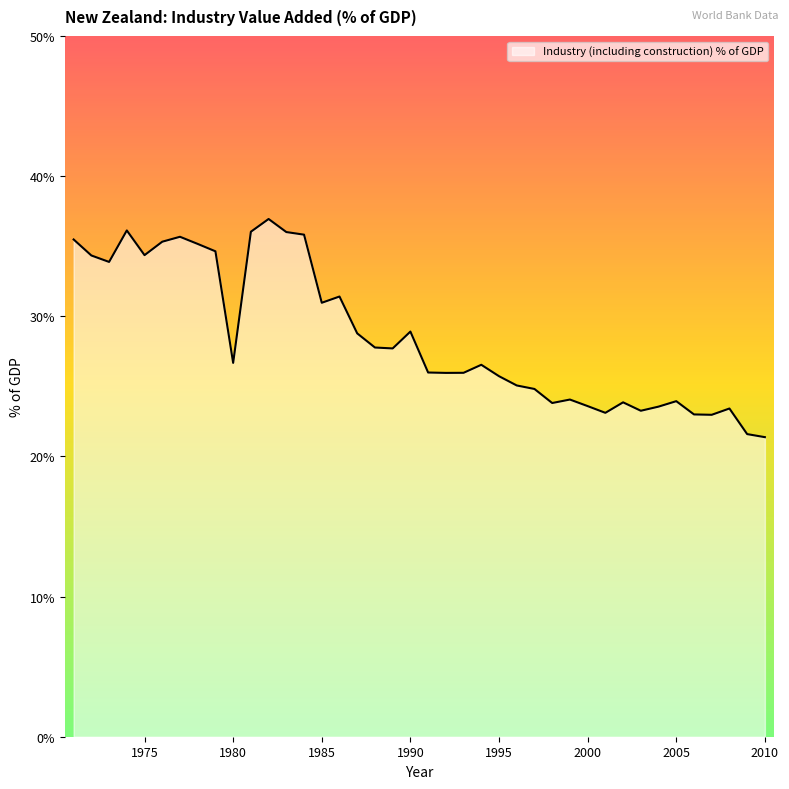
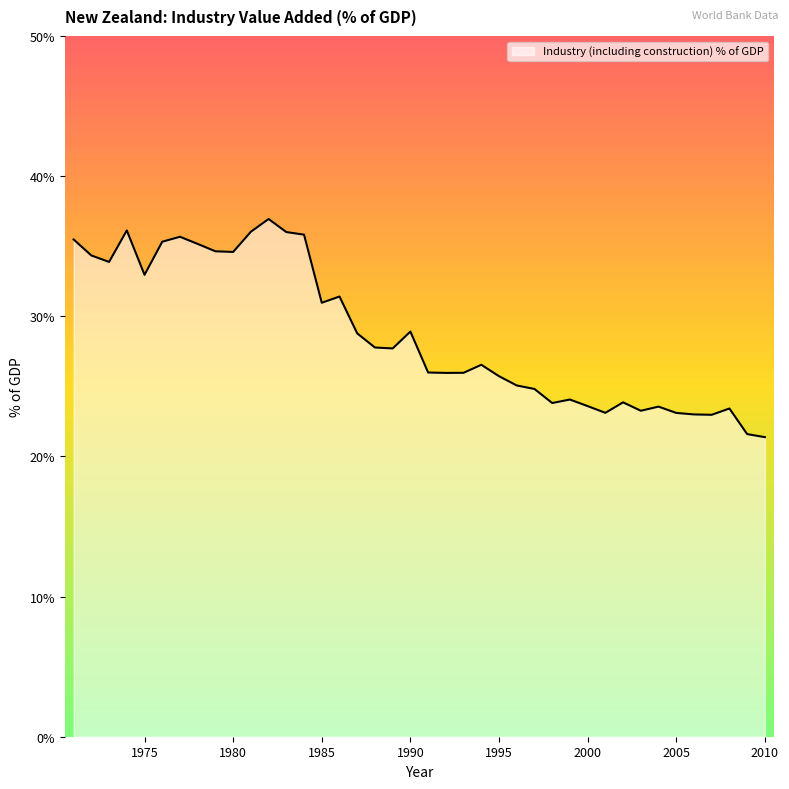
  {
-   "1975": "34.4%",
-   "1980": "26.7%",
+   "1975": "33.0%",
+   "1980": "34.6%",
    "1985": "31.0%",
    "1990": "28.9%",
    "1995": "25.7%",
    "2000": "23.6%",
-   "2005": "23.9%",
+   "2005": "23.1%",
    "2010": "21.4%"
  }
